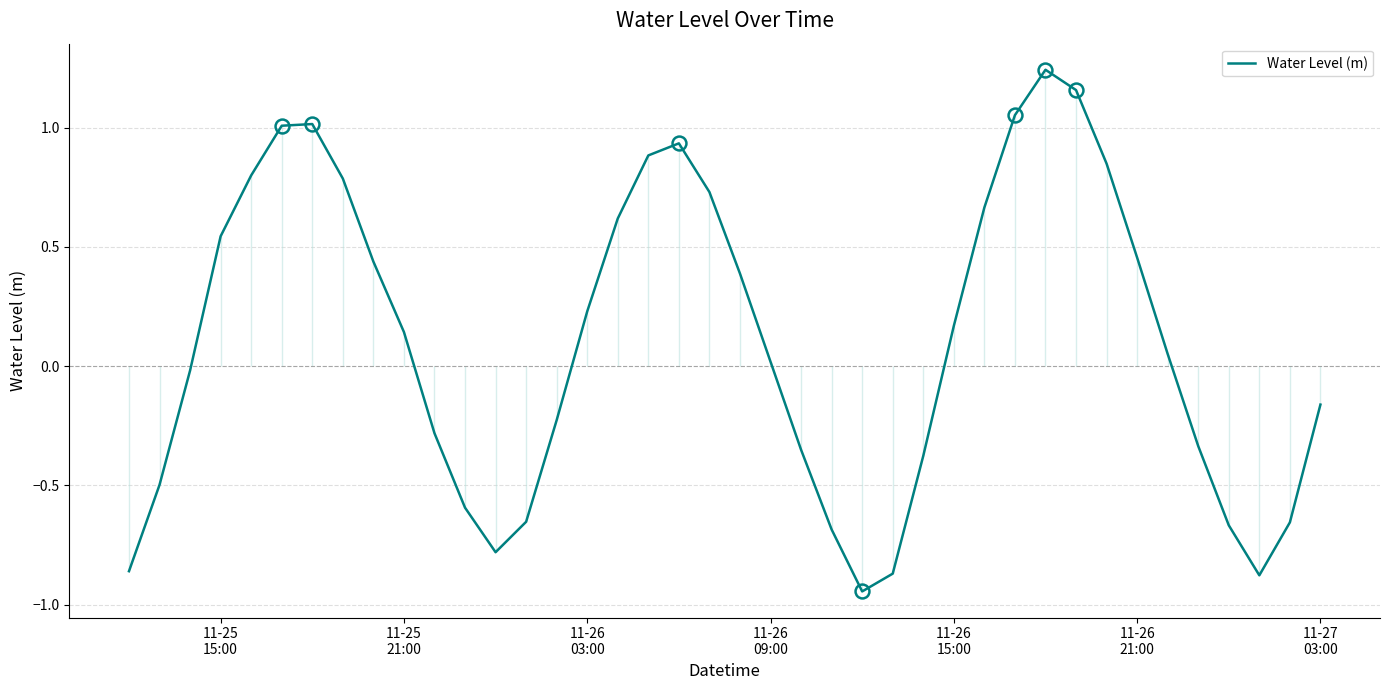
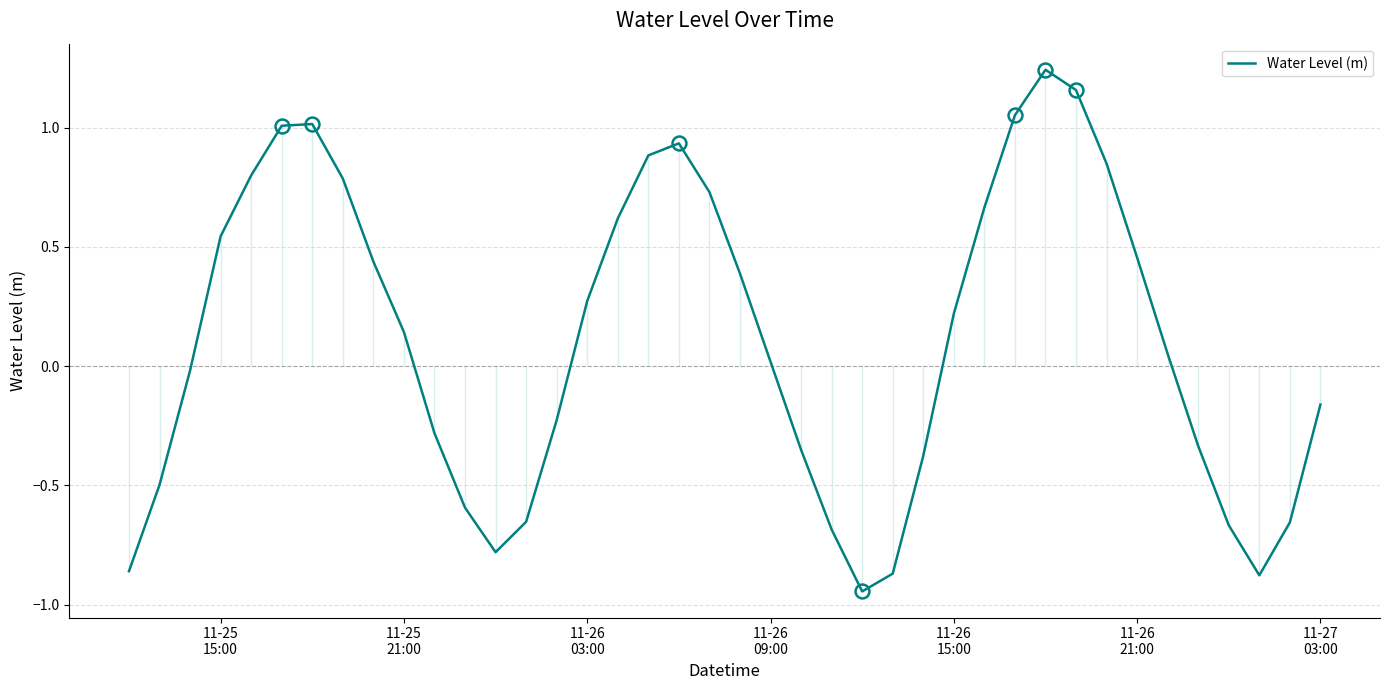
  {
    "Water Level (m)": {
      "11-25 15:00": 0.54,
      "11-25 21:00": 0.14,
-     "11-26 03:00": 0.23,
+     "11-26 03:00": 0.27,
      "11-26 09:00": 0.02,
-     "11-26 15:00": 0.17,
+     "11-26 15:00": 0.22,
      "11-26 21:00": 0.46,
      "11-27 03:00": -0.16
    }
  }
